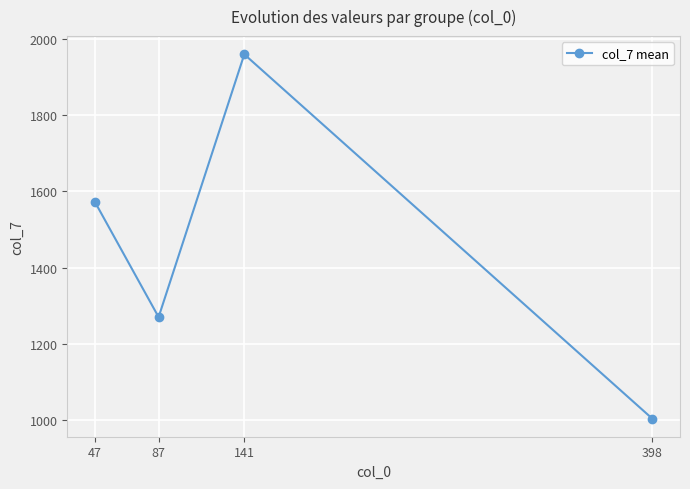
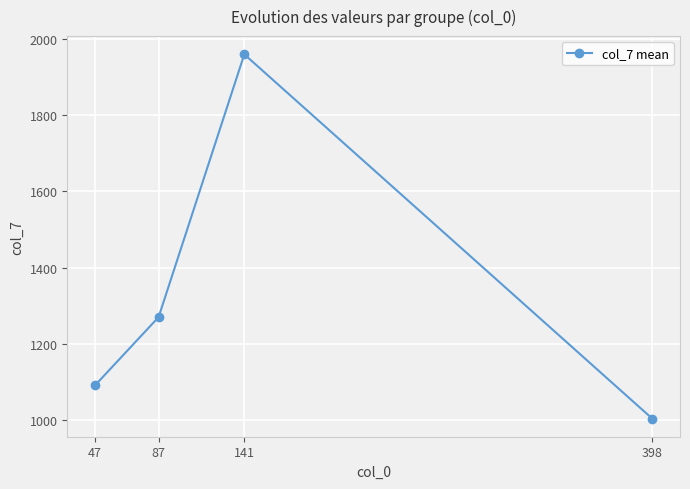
  {
-   "47": 1570,
+   "47": 1090,
    "87": 1270,
    "141": 1960,
    "398": 1000
  }
